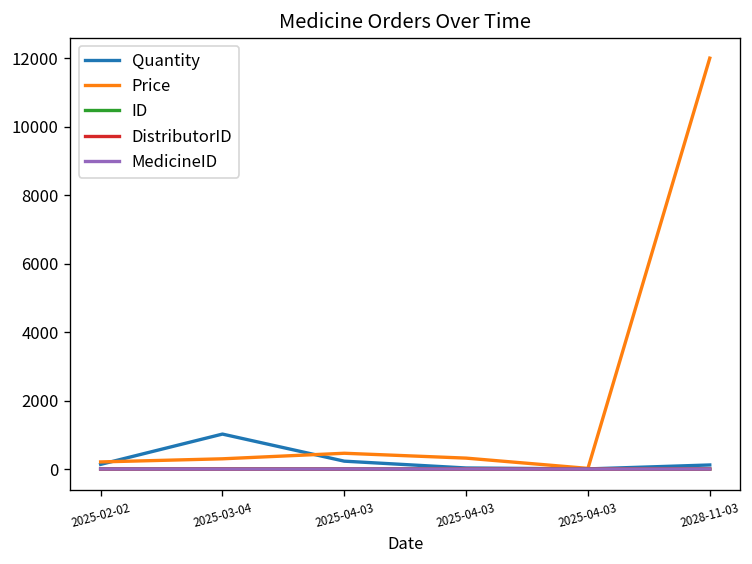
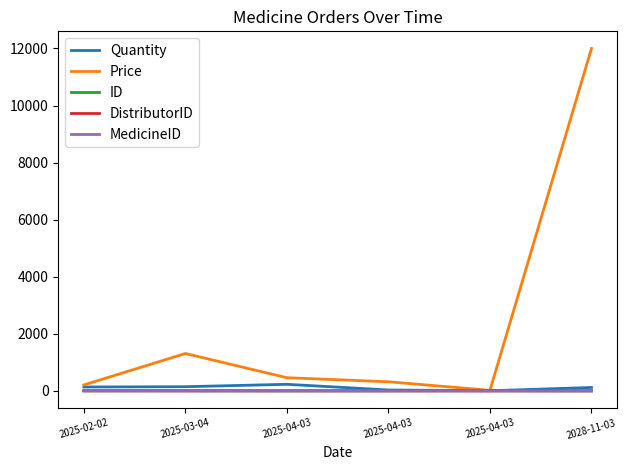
  {
    "Quantity": {
-     "2025-03-04": 1000,
+     "2025-03-04": 100,
      "2028-11-03": 100
    },
    "Price": {
-     "2025-03-04": 300,
+     "2025-03-04": 1300,
      "2028-11-03": 12000
    },
    "MedicineID": {
      "2025-02-02": 0,
      "2025-03-04": 0,
      "2028-11-03": 0
    }
  }
